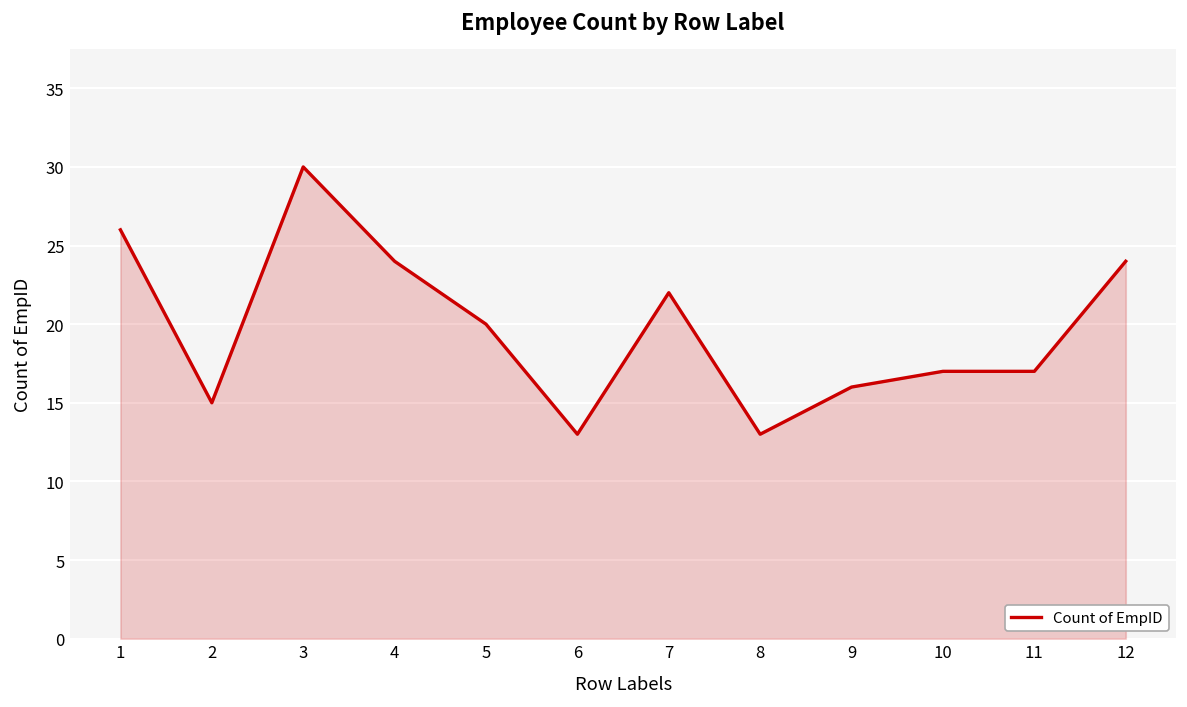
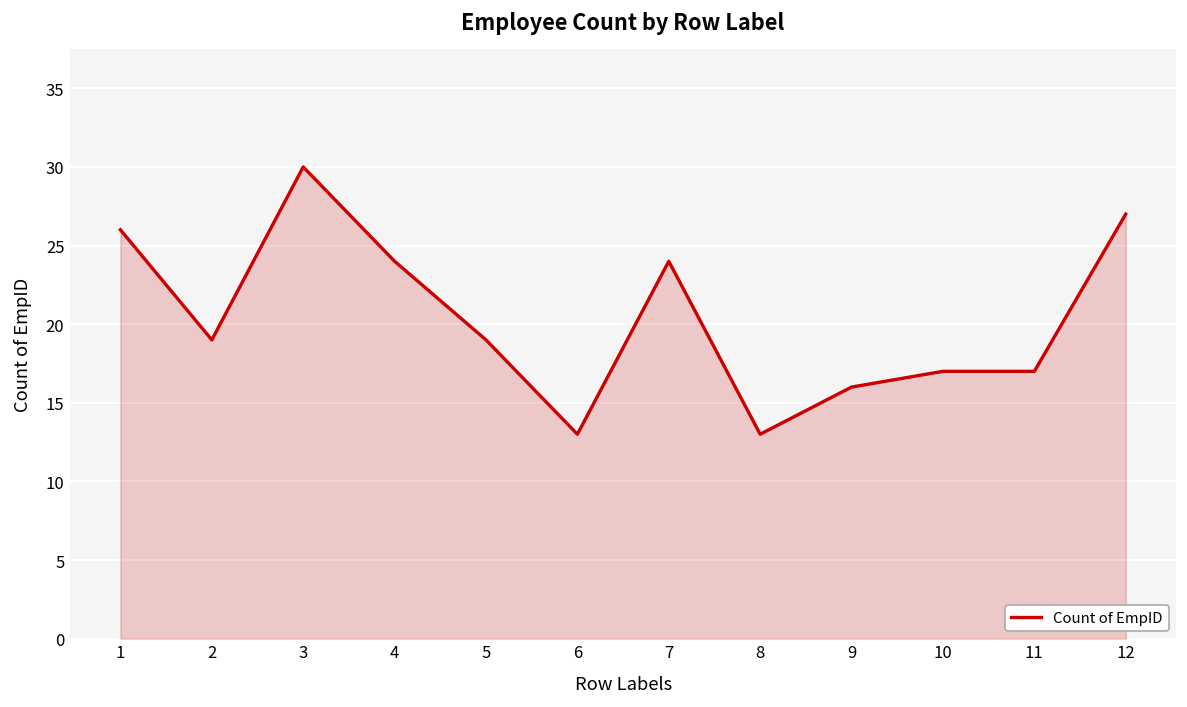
  {
    "1": 26,
-   "2": 15,
+   "2": 19,
    "3": 30,
    "4": 24,
-   "5": 20,
+   "5": 19,
    "6": 13,
-   "7": 22,
+   "7": 24,
    "8": 13,
    "9": 16,
    "10": 17,
    "11": 17,
-   "12": 24
+   "12": 27
  }
